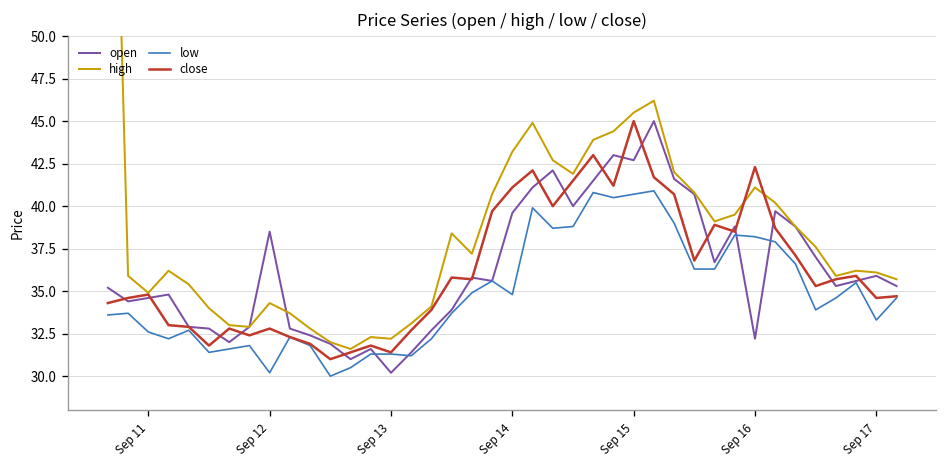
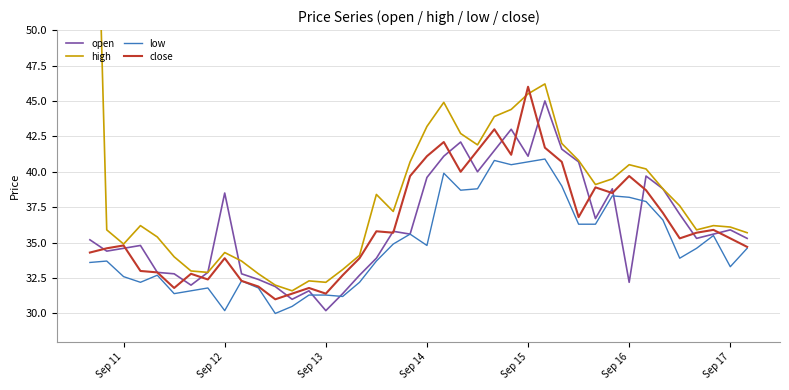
  {
    "open": {
      "Sep 11": 34.6,
      "Sep 12": 38.5,
      "Sep 13": 30.2,
      "Sep 14": 39.6,
-     "Sep 15": 42.7,
+     "Sep 15": 41.1,
      "Sep 16": 32.2,
      "Sep 17": 35.9
    },
    "high": {
      "Sep 12": 34.3,
      "Sep 13": 32.2,
      "Sep 14": 43.2,
      "Sep 15": 45.5,
-     "Sep 16": 41.1,
+     "Sep 16": 40.5,
      "Sep 17": 36.1
    },
    "low": {
      "Sep 11": 32.6,
      "Sep 12": 30.2,
      "Sep 14": 34.8,
      "Sep 15": 40.7,
      "Sep 16": 38.2,
      "Sep 17": 33.3
    },
    "close": {
-     "Sep 12": 32.8,
+     "Sep 12": 33.9,
      "Sep 14": 41.1,
-     "Sep 15": 45,
-     "Sep 16": 42.3,
-     "Sep 17": 34.6
+     "Sep 15": 46,
+     "Sep 16": 39.7,
+     "Sep 17": 35.3
    }
  }
